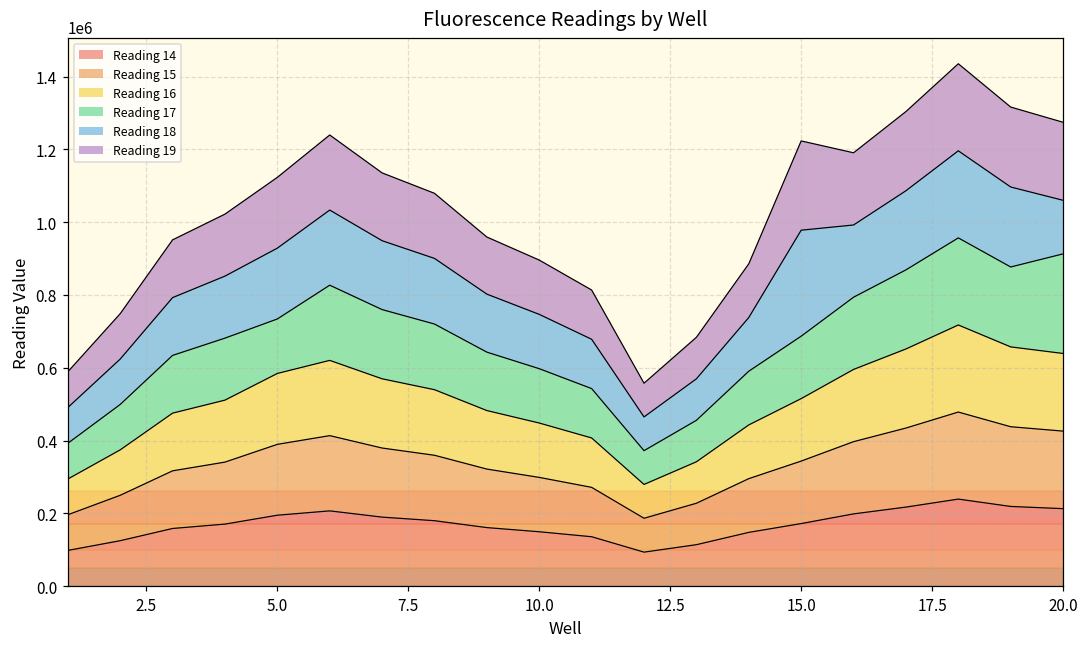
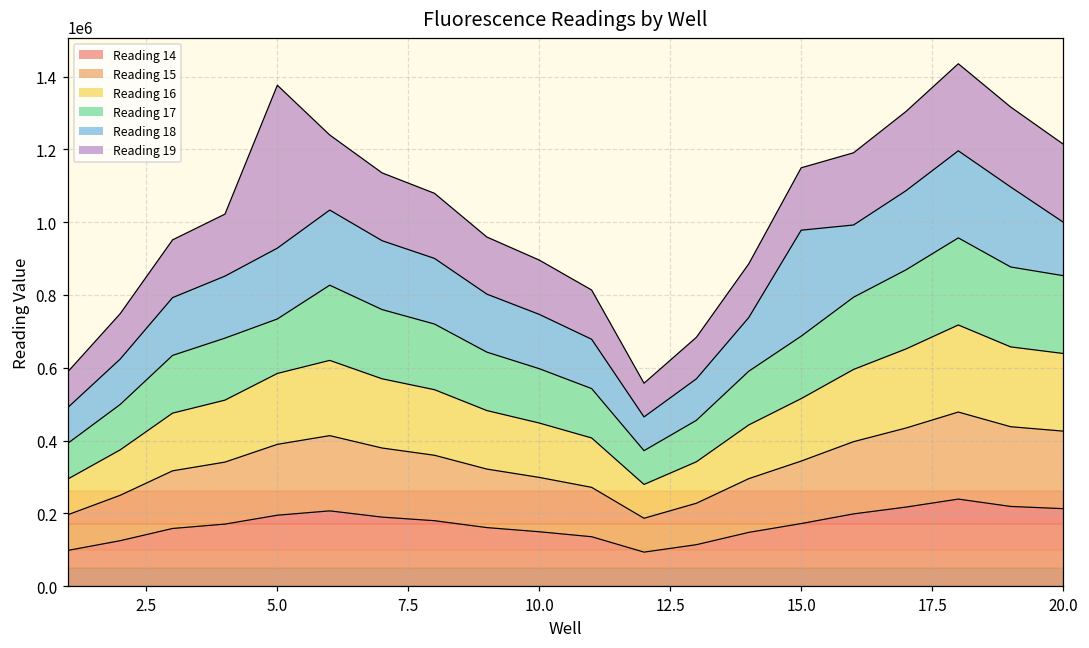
  {
    "Reading 17": {
      "5.0": 150000,
      "10.0": 150000,
      "15.0": 170000,
-     "20.0": 270000
+     "20.0": 210000
    },
    "Reading 18": {
      "5.0": 190000,
      "10.0": 150000,
      "15.0": 290000,
      "20.0": 150000
    },
    "Reading 19": {
-     "5.0": 190000,
+     "5.0": 450000,
      "10.0": 150000,
-     "15.0": 250000,
+     "15.0": 170000,
      "20.0": 210000
    }
  }
